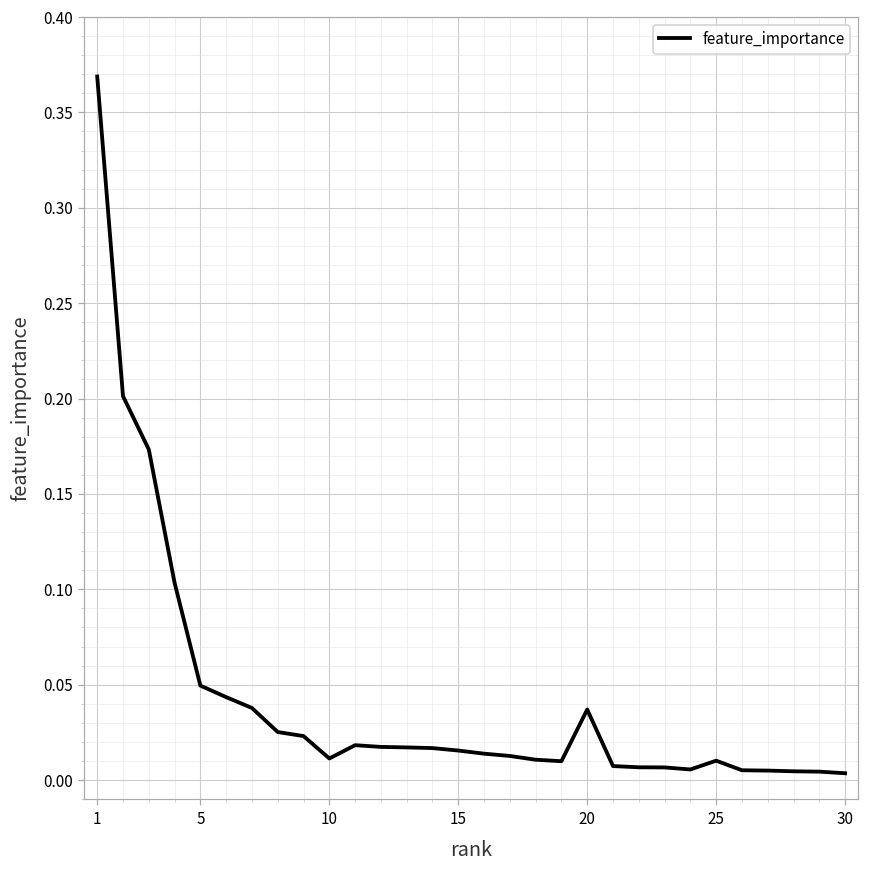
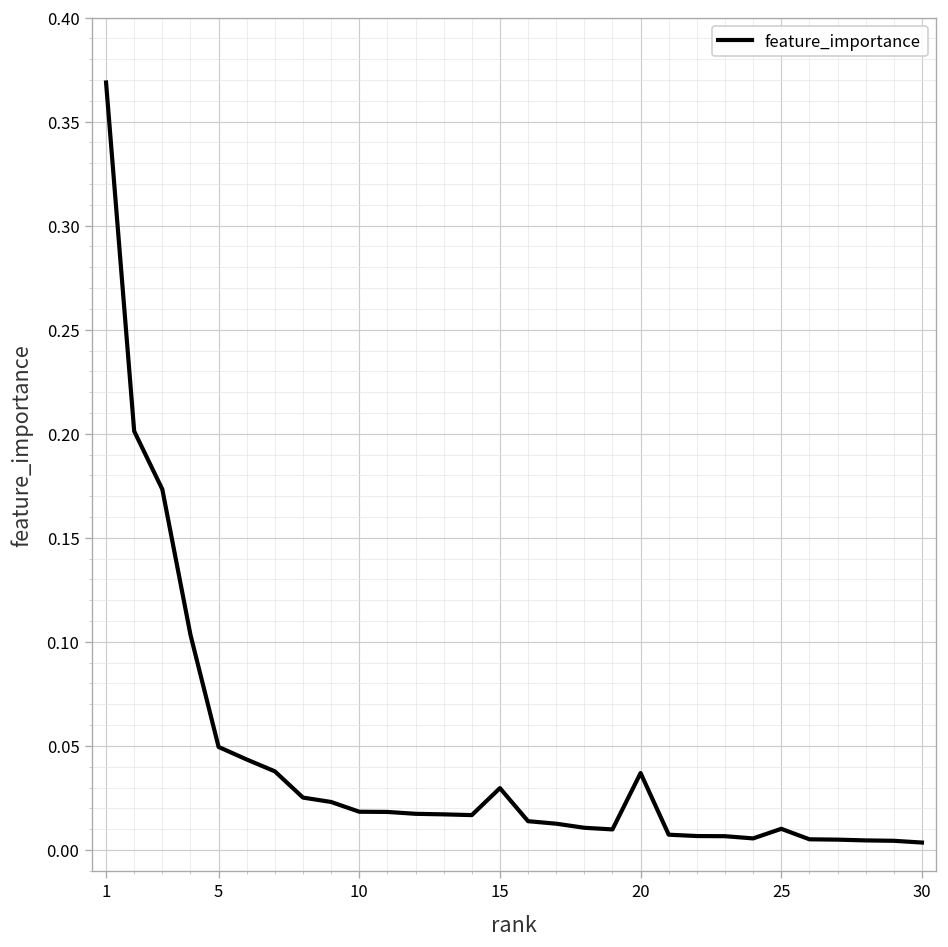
  {
    "1": 0.369,
    "5": 0.050,
-   "10": 0.011,
-   "15": 0.015,
+   "10": 0.018,
+   "15": 0.030,
    "20": 0.037,
    "25": 0.010,
    "30": 0.004
  }
